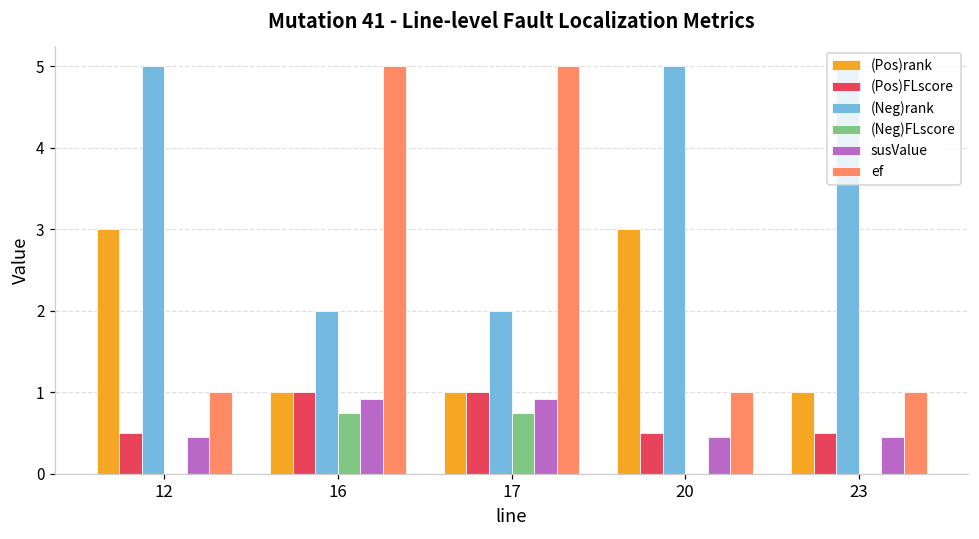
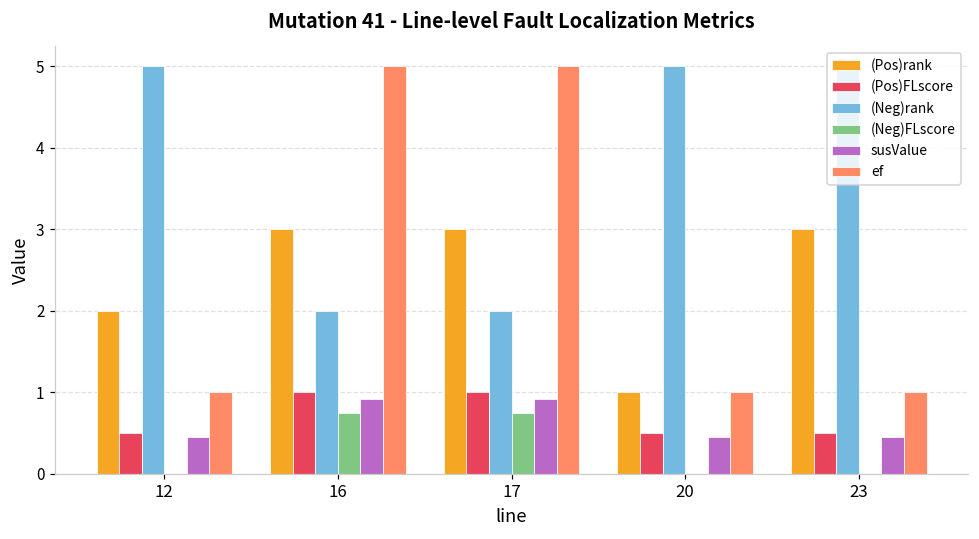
  {
    "(Pos)rank": {
-     "12": 3,
-     "16": 1,
-     "17": 1,
-     "20": 3,
-     "23": 1
+     "12": 2,
+     "16": 3,
+     "17": 3,
+     "20": 1,
+     "23": 3
    },
    "(Pos)FLscore": {
      "12": 0.5,
      "16": 1,
      "17": 1,
      "20": 0.5,
      "23": 0.5
    },
    "(Neg)rank": {
      "12": 5,
      "16": 2,
      "17": 2,
      "20": 5
    },
    "(Neg)FLscore": {
      "12": 0,
      "16": 0.8,
      "17": 0.8,
      "20": 0,
      "23": 0
    },
    "susValue": {
      "12": 0.4,
      "16": 0.9,
      "17": 0.9,
      "20": 0.4,
      "23": 0.4
    },
    "ef": {
      "12": 1,
      "16": 5,
      "17": 5,
      "20": 1,
      "23": 1
    }
  }
